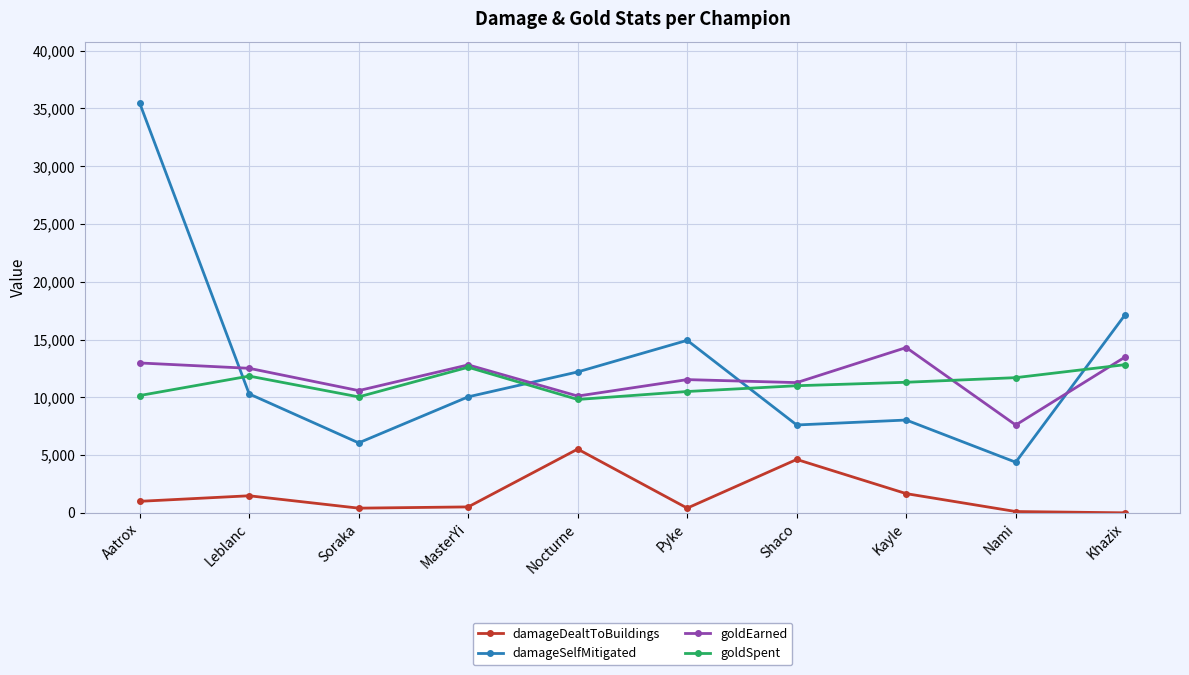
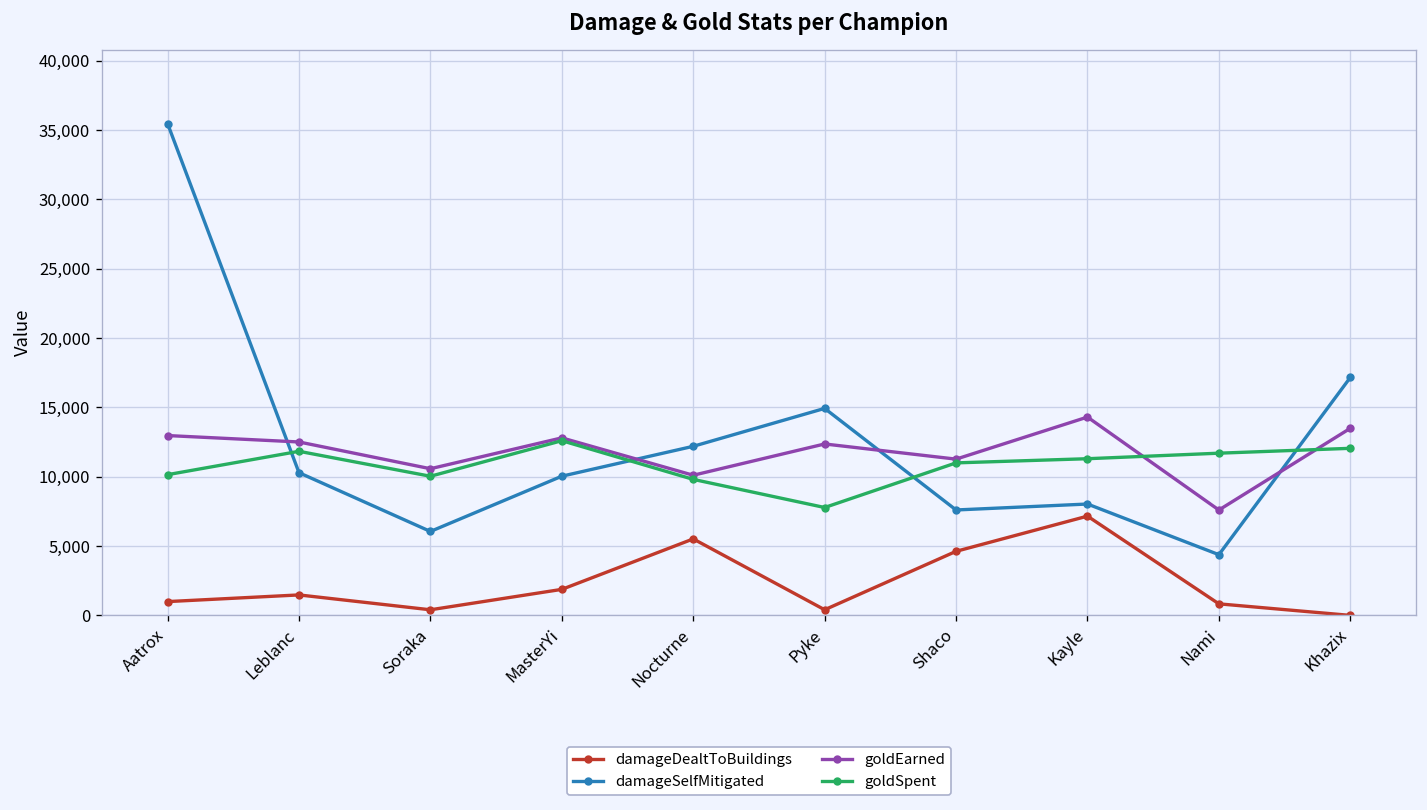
  {
    "damageDealtToBuildings": {
      "Aatrox": "1,000",
      "Leblanc": "1,500",
      "Soraka": "400",
-     "MasterYi": "500",
+     "MasterYi": "1,900",
      "Nocturne": "5,500",
      "Pyke": "400",
      "Shaco": "4,600",
-     "Kayle": "1,700",
-     "Nami": "100",
+     "Kayle": "7,200",
+     "Nami": "800",
      "Khazix": "0"
    },
    "damageSelfMitigated": {
      "Aatrox": "35,500",
      "Leblanc": "10,300",
      "Soraka": "6,100",
      "MasterYi": "10,000",
      "Nocturne": "12,200",
      "Pyke": "14,900",
      "Shaco": "7,600",
      "Kayle": "8,000",
      "Nami": "4,400",
      "Khazix": "17,200"
    },
    "goldEarned": {
      "Aatrox": "13,000",
      "Leblanc": "12,500",
      "Soraka": "10,600",
      "Nocturne": "10,100",
-     "Pyke": "11,500",
+     "Pyke": "12,400",
      "Shaco": "11,300",
      "Kayle": "14,300",
      "Nami": "7,600",
      "Khazix": "13,500"
    },
    "goldSpent": {
      "Aatrox": "10,200",
      "Leblanc": "11,800",
      "Soraka": "10,000",
      "Nocturne": "9,800",
-     "Pyke": "10,500",
+     "Pyke": "7,800",
      "Shaco": "11,000",
      "Kayle": "11,300",
      "Nami": "11,700",
-     "Khazix": "12,800"
+     "Khazix": "12,100"
    }
  }
